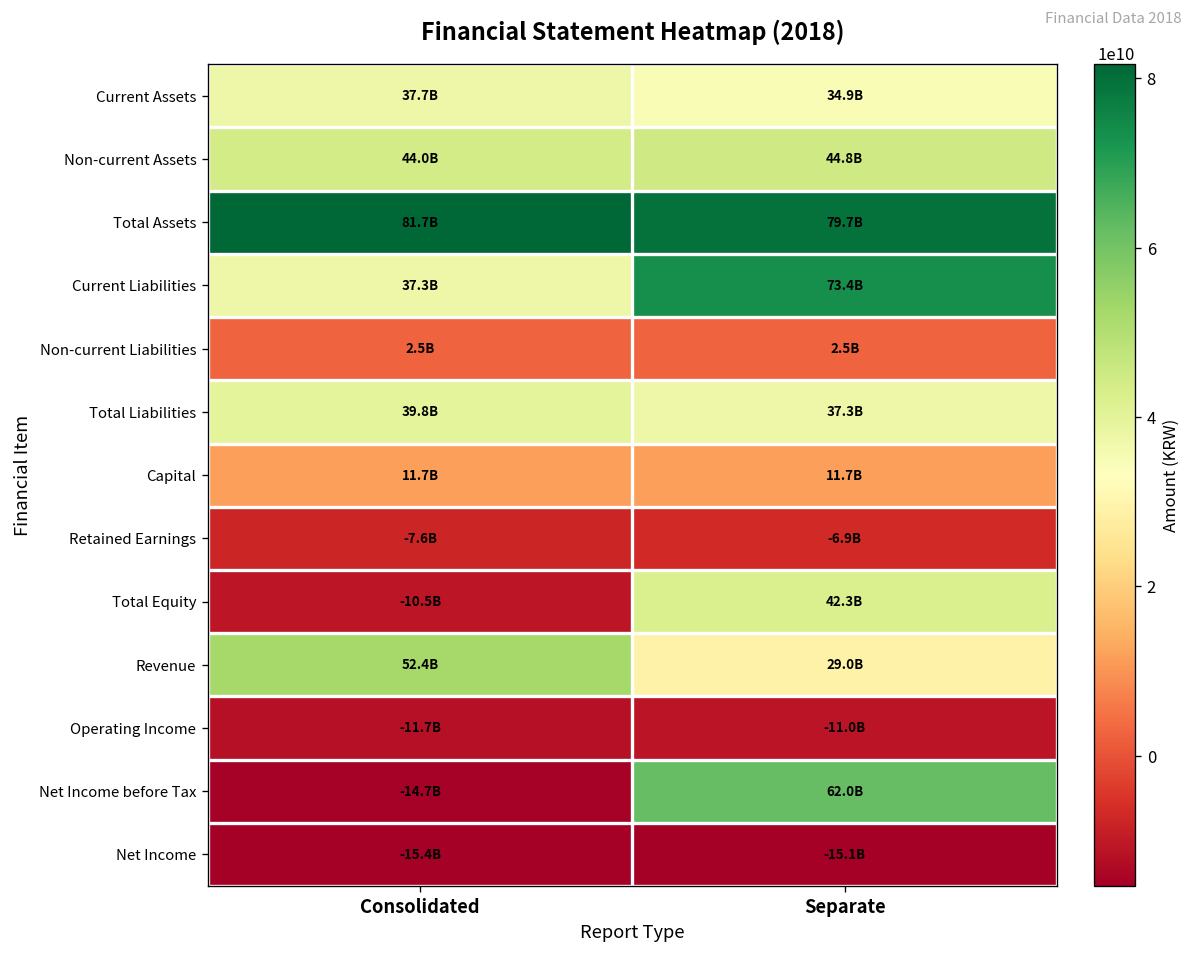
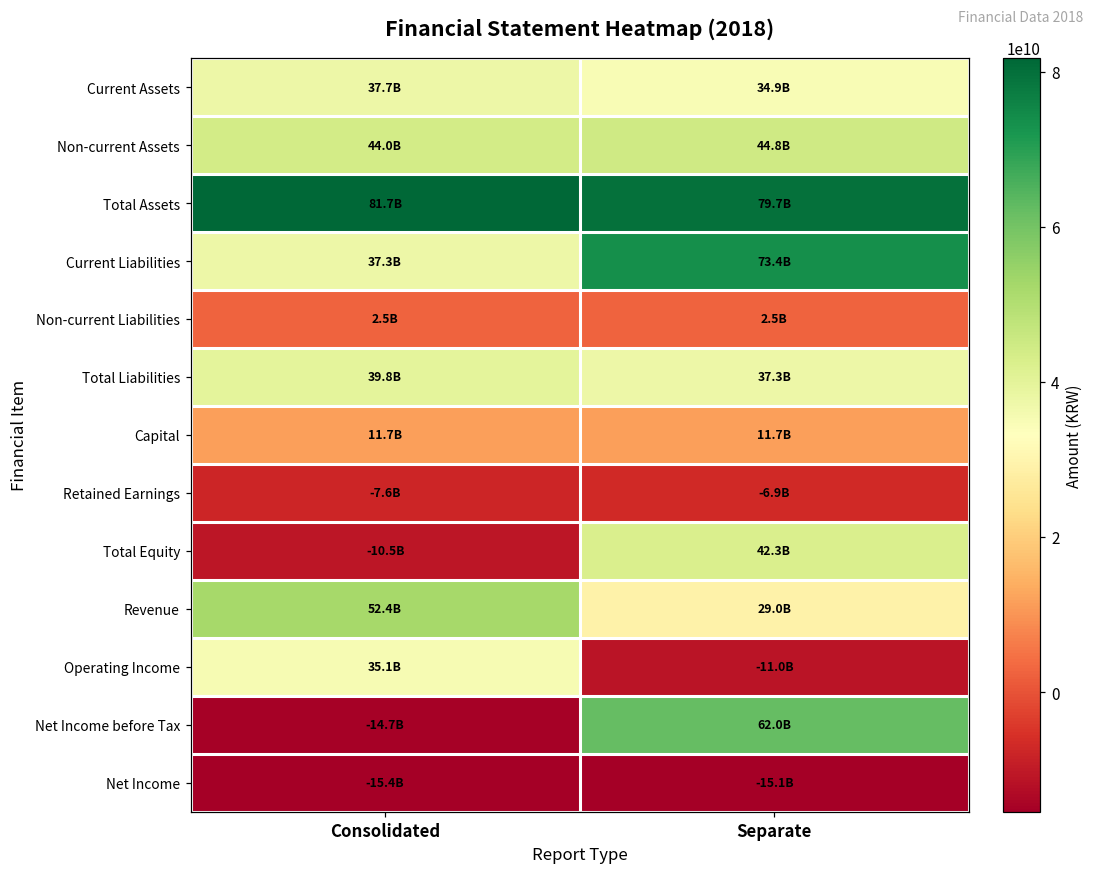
  {
    "Current Assets": {
      "Consolidated": "37.7B",
      "Separate": "34.9B"
    },
    "Non-current Assets": {
      "Consolidated": "44.0B",
      "Separate": "44.8B"
    },
    "Total Assets": {
      "Consolidated": "81.7B",
      "Separate": "79.7B"
    },
    "Current Liabilities": {
      "Consolidated": "37.3B",
      "Separate": "73.4B"
    },
    "Non-current Liabilities": {
      "Consolidated": "2.5B",
      "Separate": "2.5B"
    },
    "Total Liabilities": {
      "Consolidated": "39.8B",
      "Separate": "37.3B"
    },
    "Capital": {
      "Consolidated": "11.7B",
      "Separate": "11.7B"
    },
    "Retained Earnings": {
      "Consolidated": "-7.6B",
      "Separate": "-6.9B"
    },
    "Total Equity": {
      "Consolidated": "-10.5B",
      "Separate": "42.3B"
    },
    "Revenue": {
      "Consolidated": "52.4B",
      "Separate": "29.0B"
    },
    "Operating Income": {
-     "Consolidated": "-11.7B",
+     "Consolidated": "35.1B",
      "Separate": "-11.0B"
    },
    "Net Income before Tax": {
      "Consolidated": "-14.7B",
      "Separate": "62.0B"
    },
    "Net Income": {
      "Consolidated": "-15.4B",
      "Separate": "-15.1B"
    }
  }
